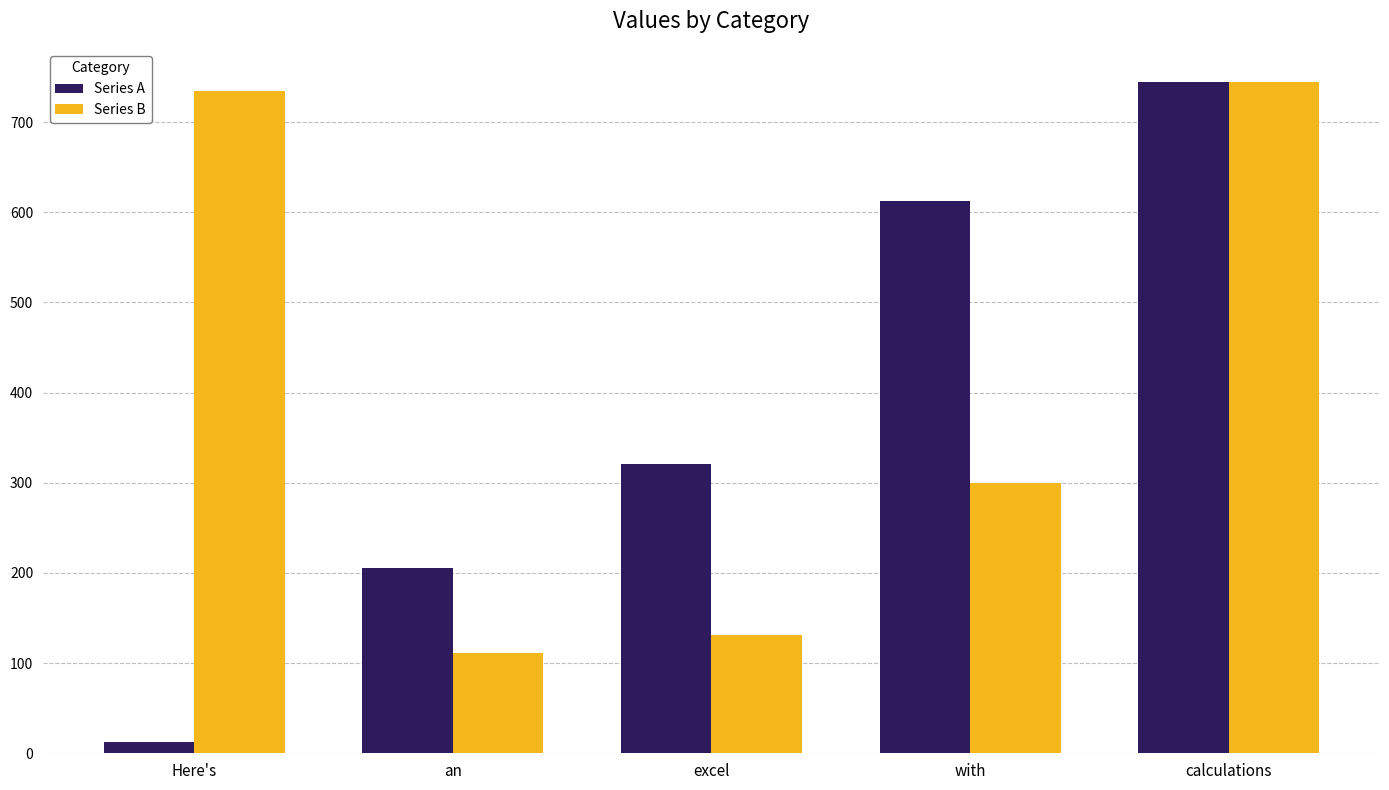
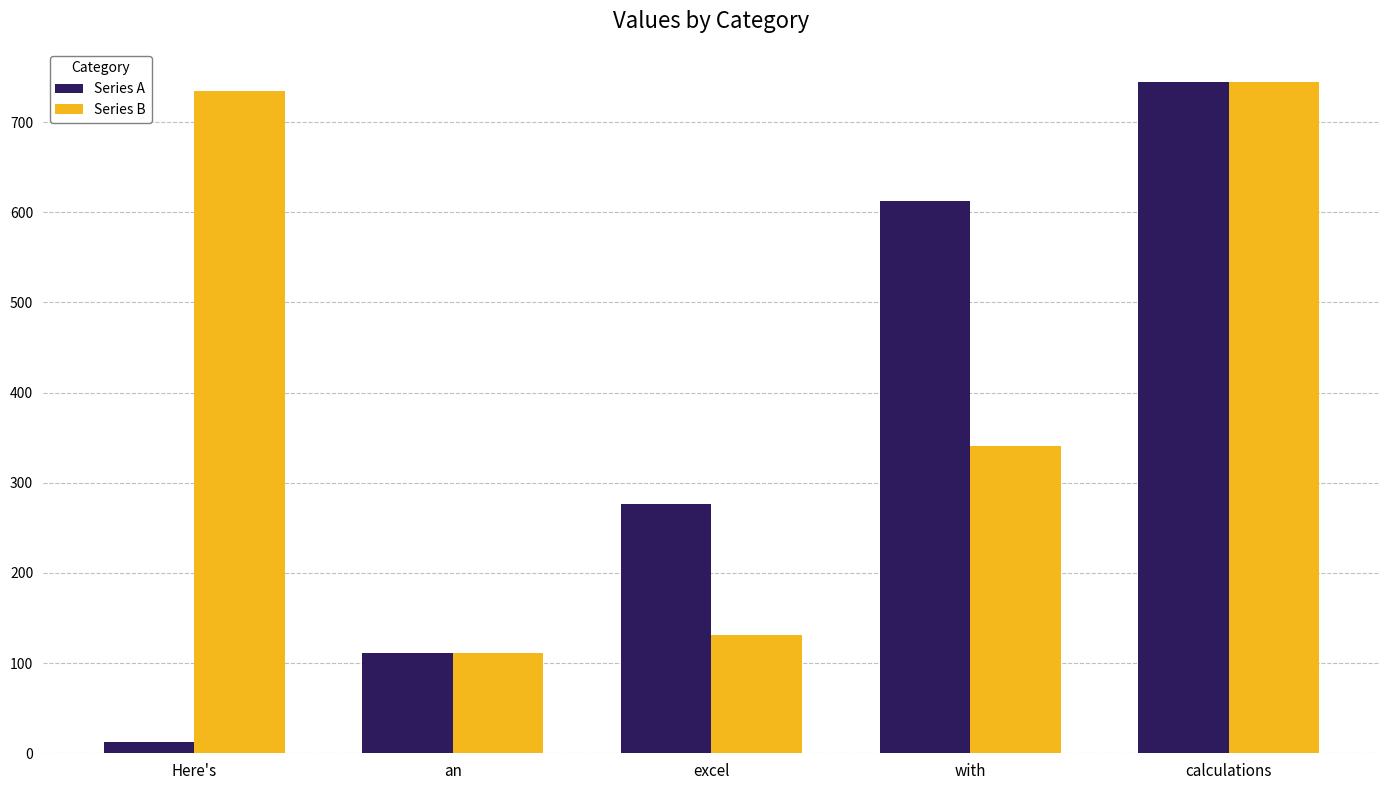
  {
    "Series A": {
      "Here's": 10,
-     "an": 210,
-     "excel": 320,
+     "an": 110,
+     "excel": 280,
      "with": 610,
      "calculations": 740
    },
    "Series B": {
      "Here's": 730,
      "an": 110,
      "excel": 130,
-     "with": 300,
+     "with": 340,
      "calculations": 740
    }
  }
